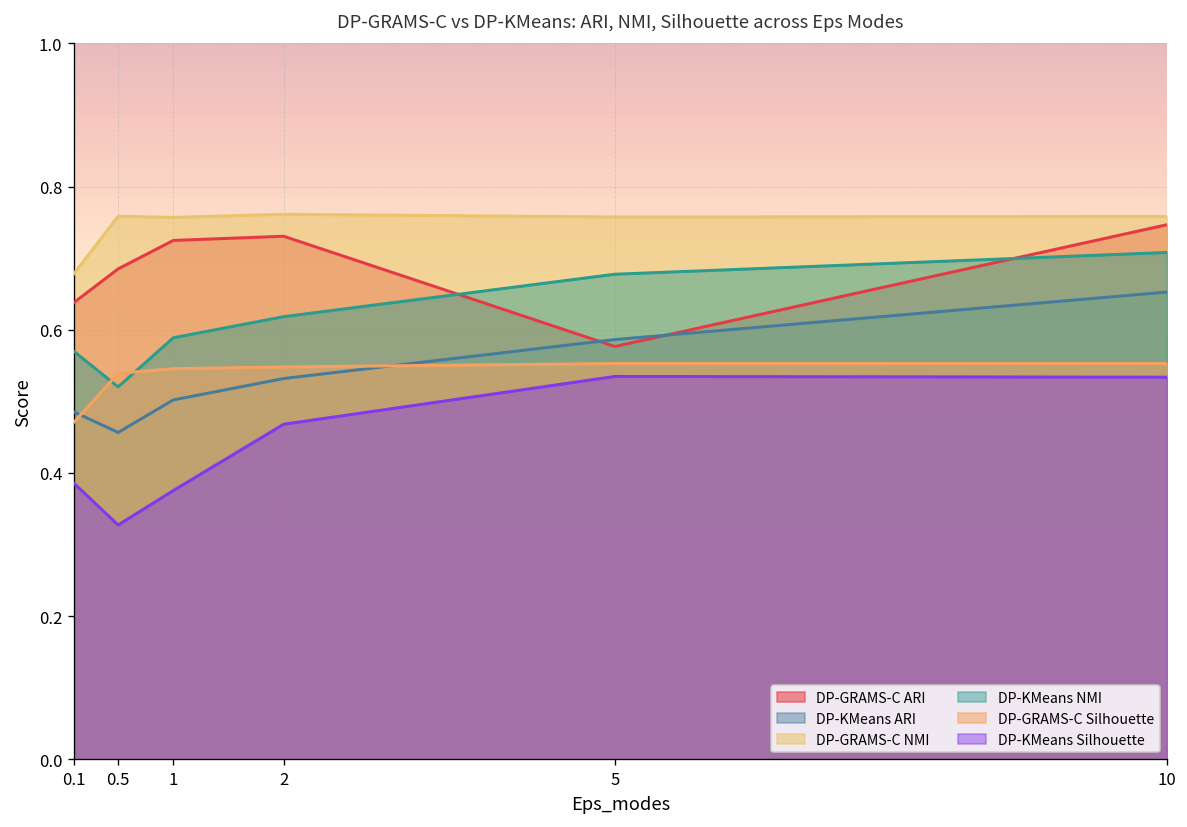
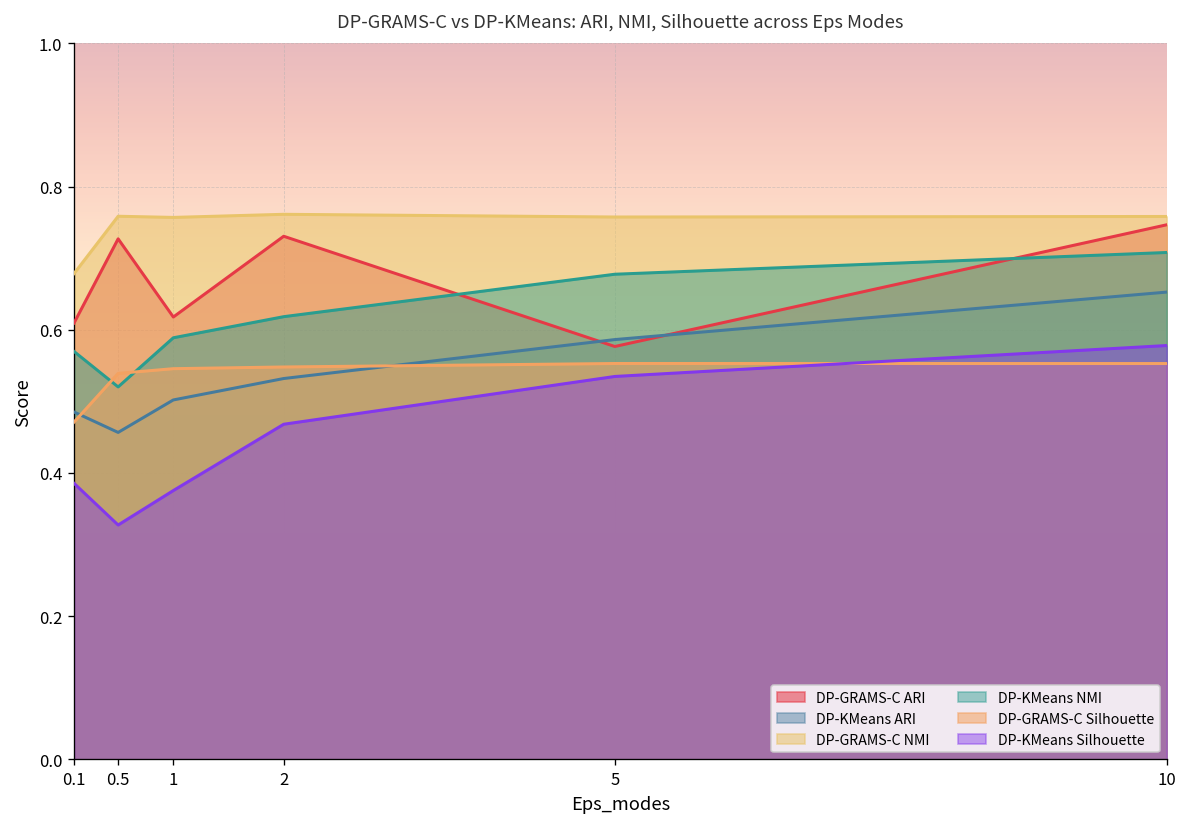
  {
    "DP-GRAMS-C ARI": {
-     "0.1": 0.64,
-     "0.5": 0.68,
-     "1": 0.72,
+     "0.1": 0.61,
+     "0.5": 0.73,
+     "1": 0.62,
      "2": 0.73,
      "5": 0.58,
      "10": 0.75
    },
    "DP-KMeans Silhouette": {
      "0.1": 0.39,
      "0.5": 0.33,
      "1": 0.38,
      "2": 0.47,
      "5": 0.53,
-     "10": 0.53
+     "10": 0.58
    }
  }
